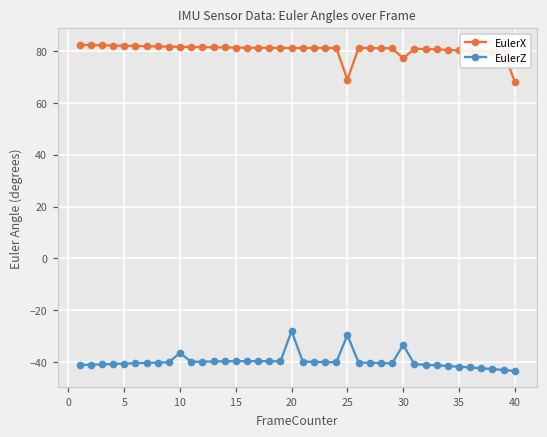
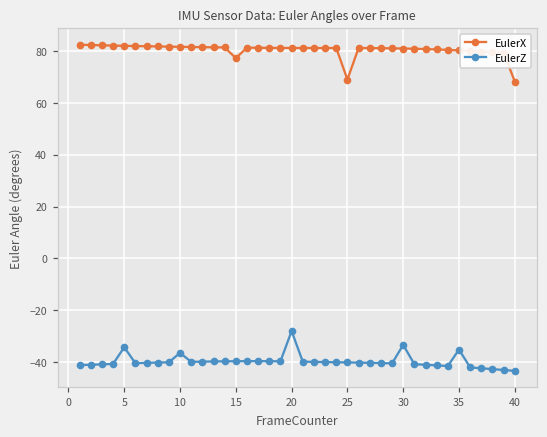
  {
    "EulerX": {
      "5": 82,
      "10": 82,
-     "15": 81,
+     "15": 77,
      "20": 81,
      "25": 69,
-     "30": 77,
+     "30": 81,
      "35": 80,
      "40": 68
    },
    "EulerZ": {
-     "5": -41,
+     "5": -34,
      "10": -36,
      "15": -40,
      "20": -28,
-     "25": -30,
+     "25": -40,
      "30": -33,
-     "35": -42,
+     "35": -35,
      "40": -43
    }
  }
